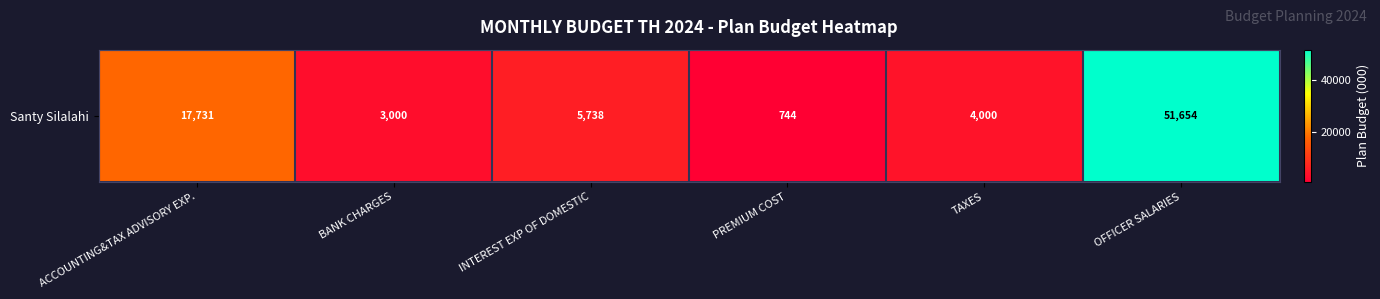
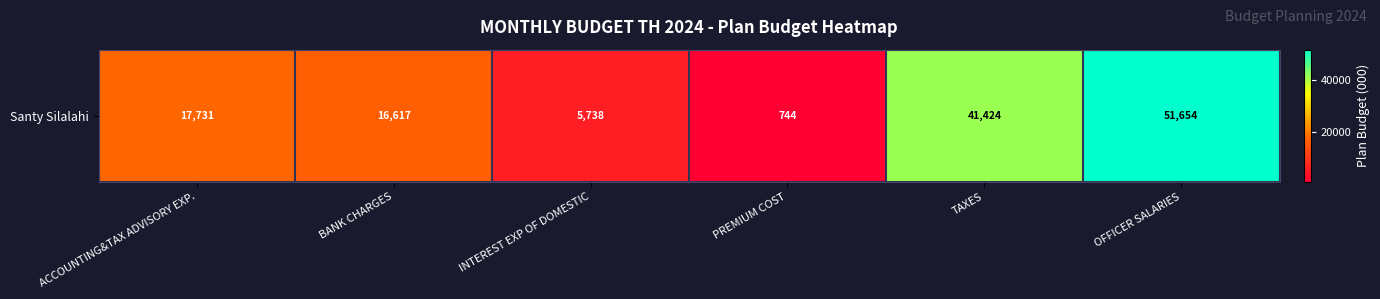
  {
    "Santy Silalahi": {
      "ACCOUNTING&TAX ADVISORY EXP.": "17,731",
-     "BANK CHARGES": "3,000",
+     "BANK CHARGES": "16,617",
      "INTEREST EXP OF DOMESTIC": "5,738",
      "PREMIUM COST": "744",
-     "TAXES": "4,000",
+     "TAXES": "41,424",
      "OFFICER SALARIES": "51,654"
    }
  }
